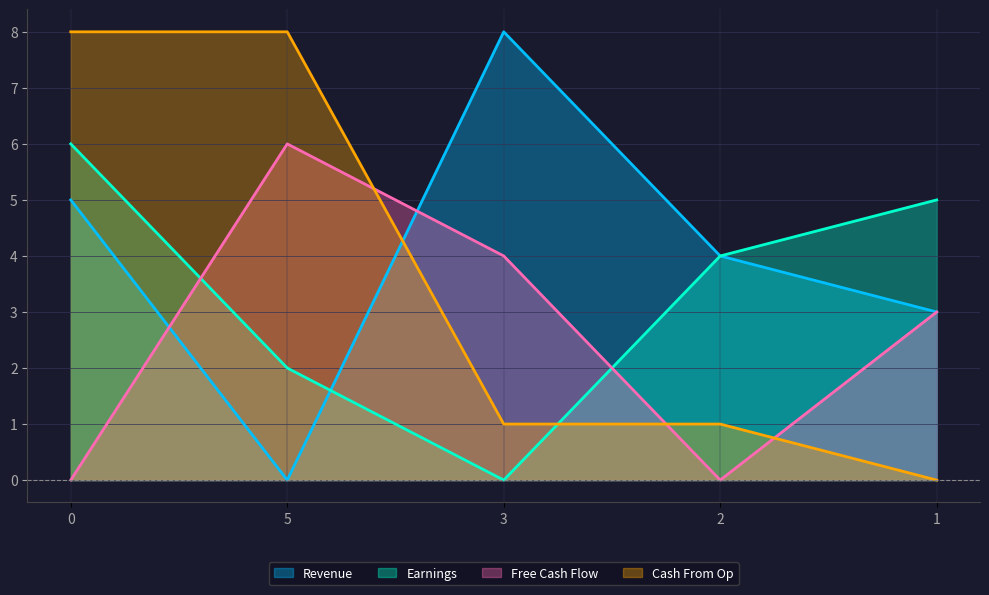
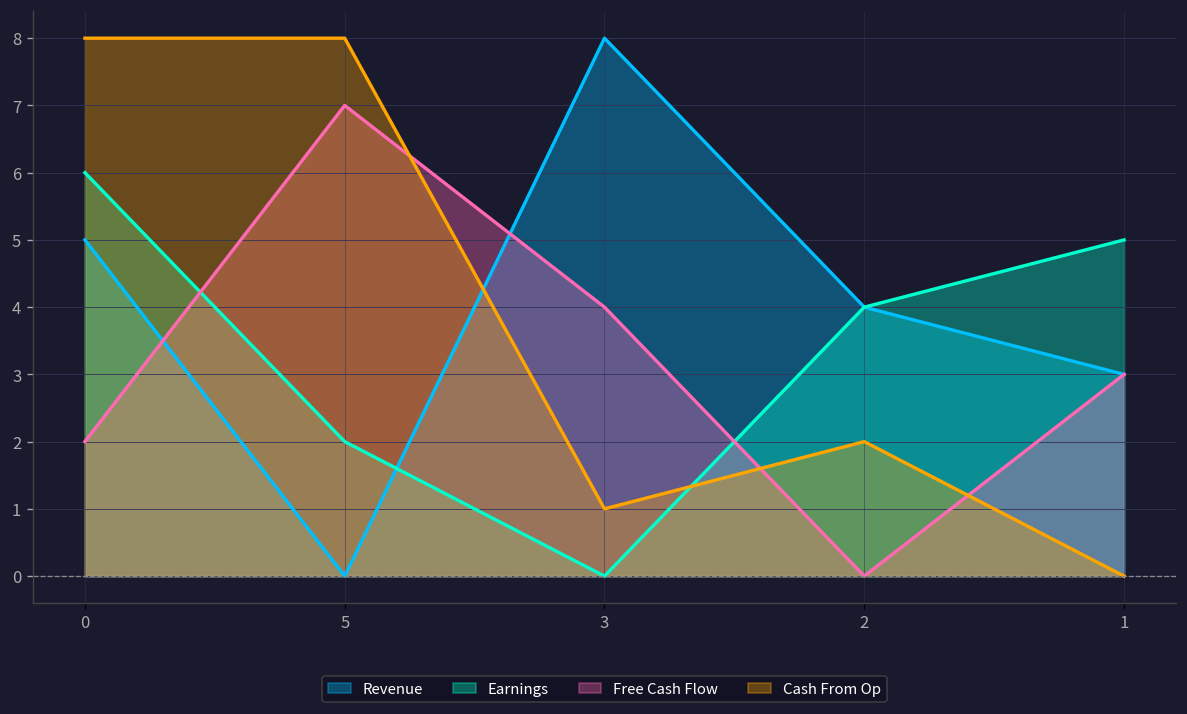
  {
    "Free Cash Flow": {
-     "0": 0,
-     "5": 6,
+     "0": 2,
+     "5": 7,
      "3": 4,
      "2": 0
    },
    "Cash From Op": {
      "0": 8,
      "5": 8,
      "3": 1,
-     "2": 1,
+     "2": 2,
      "1": 0
    }
  }
